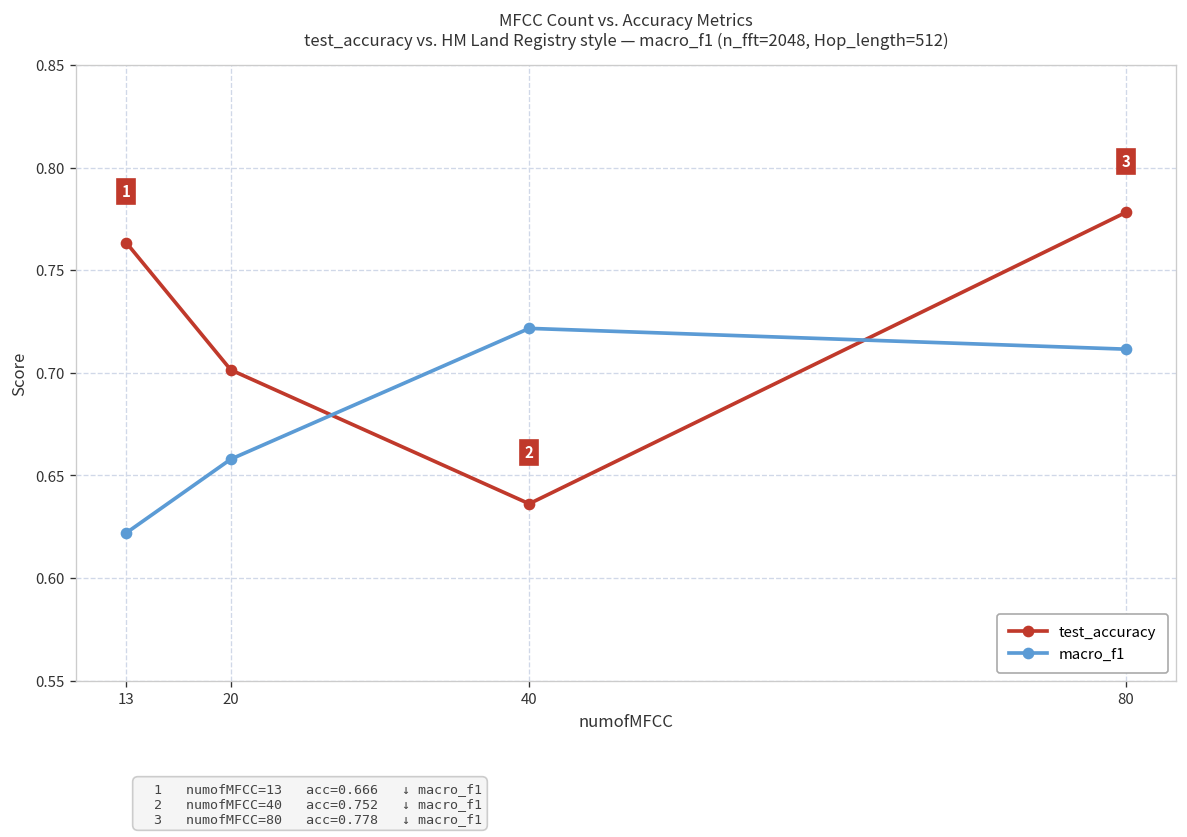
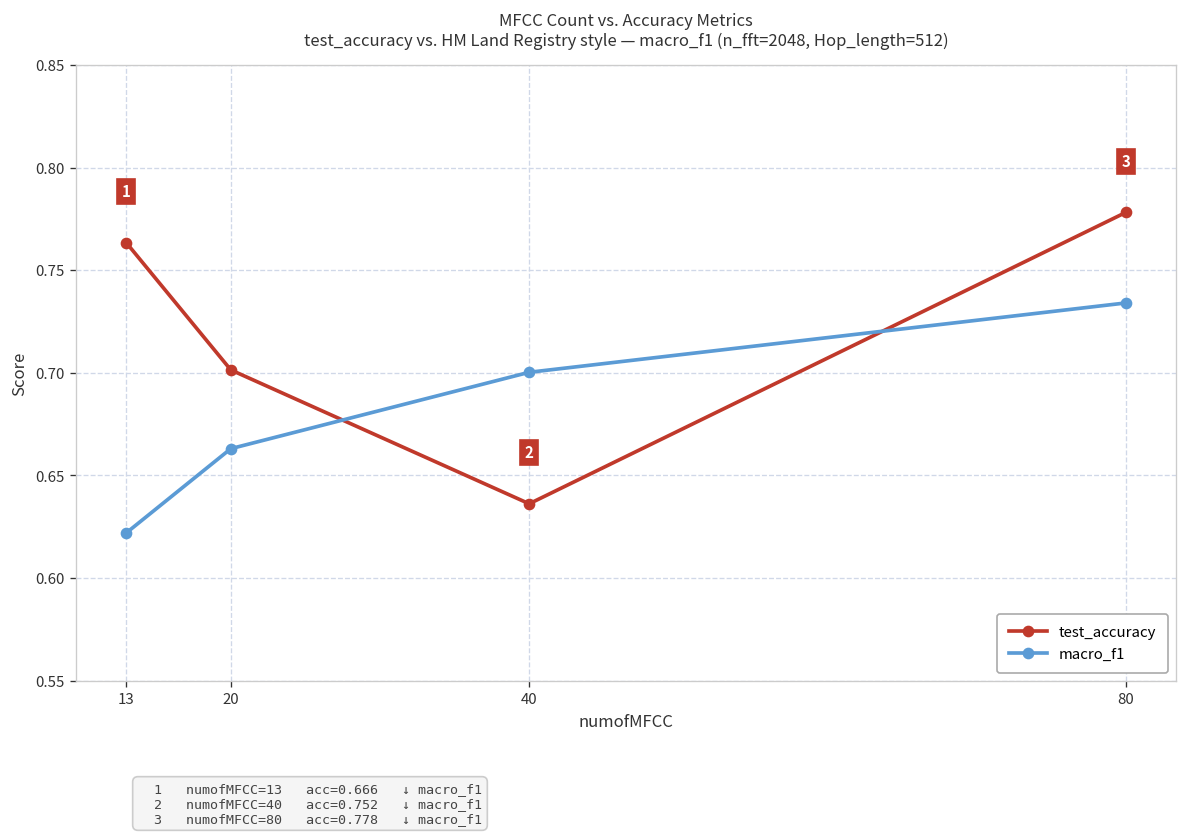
  {
    "test_accuracy": {
      "13": 0.763,
      "20": 0.701,
      "40": 0.636,
      "80": 0.778
    },
    "macro_f1": {
      "13": 0.622,
-     "20": 0.658,
-     "40": 0.722,
-     "80": 0.712
+     "20": 0.663,
+     "40": 0.700,
+     "80": 0.734
    }
  }
